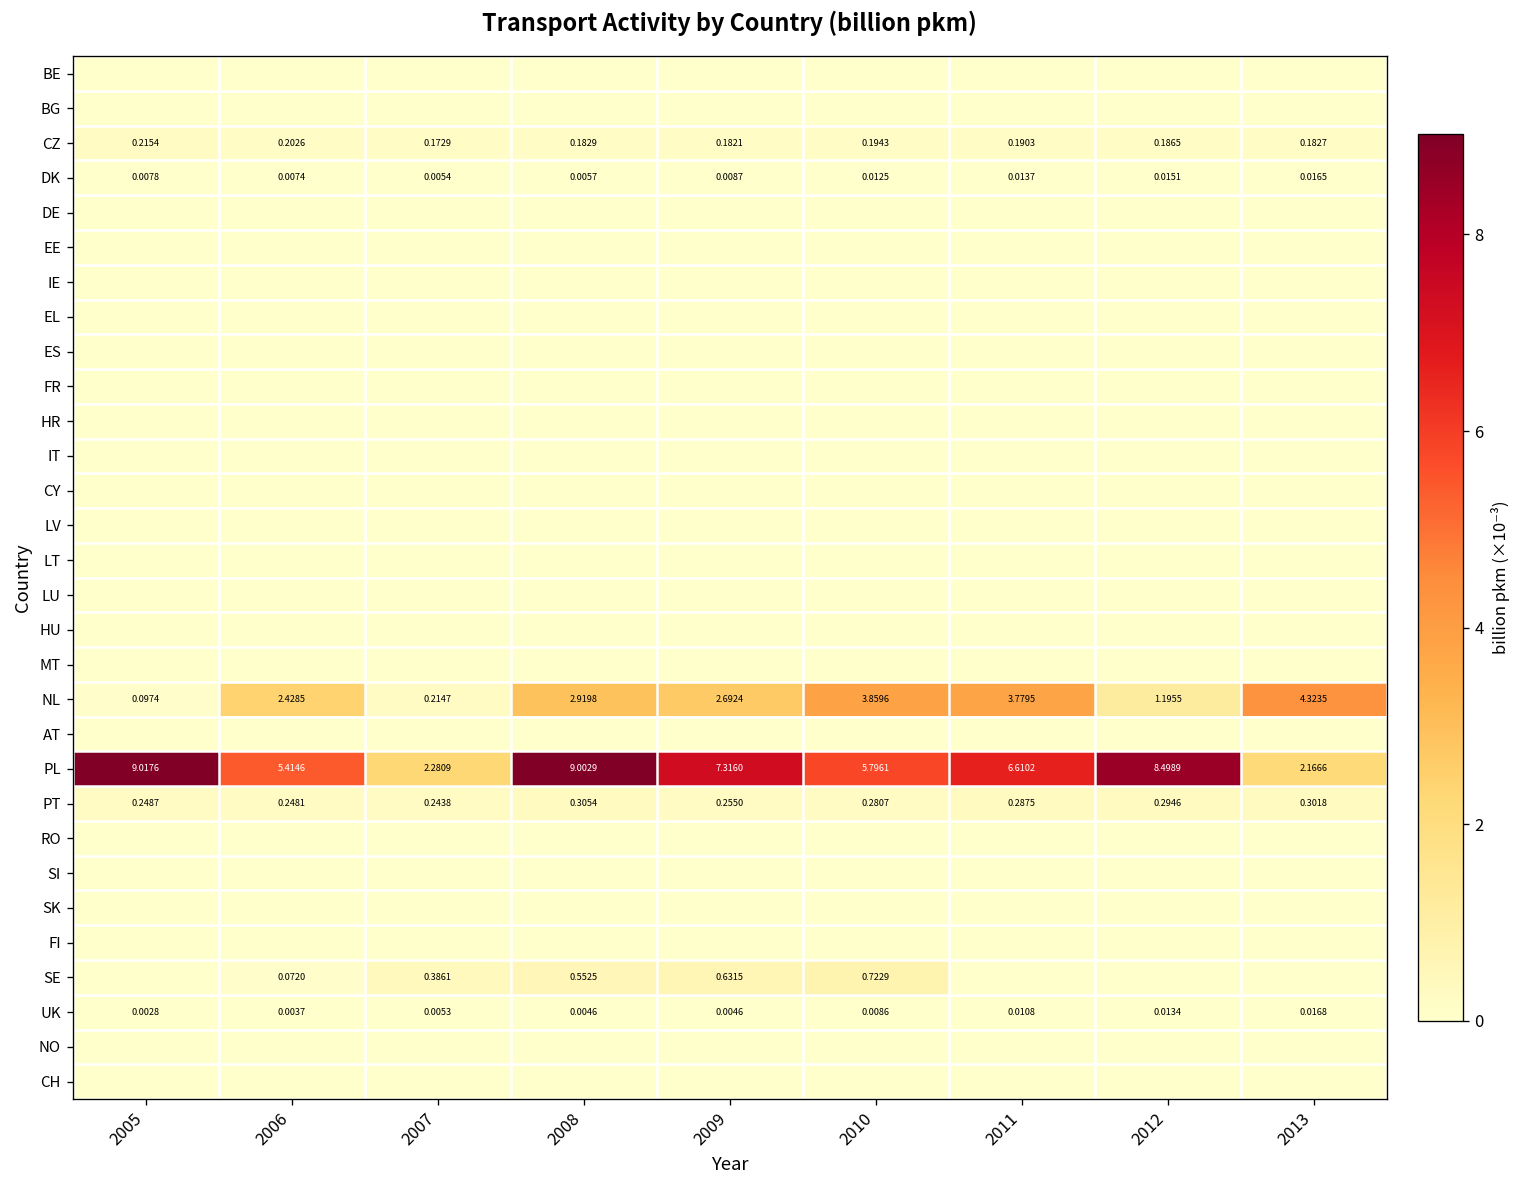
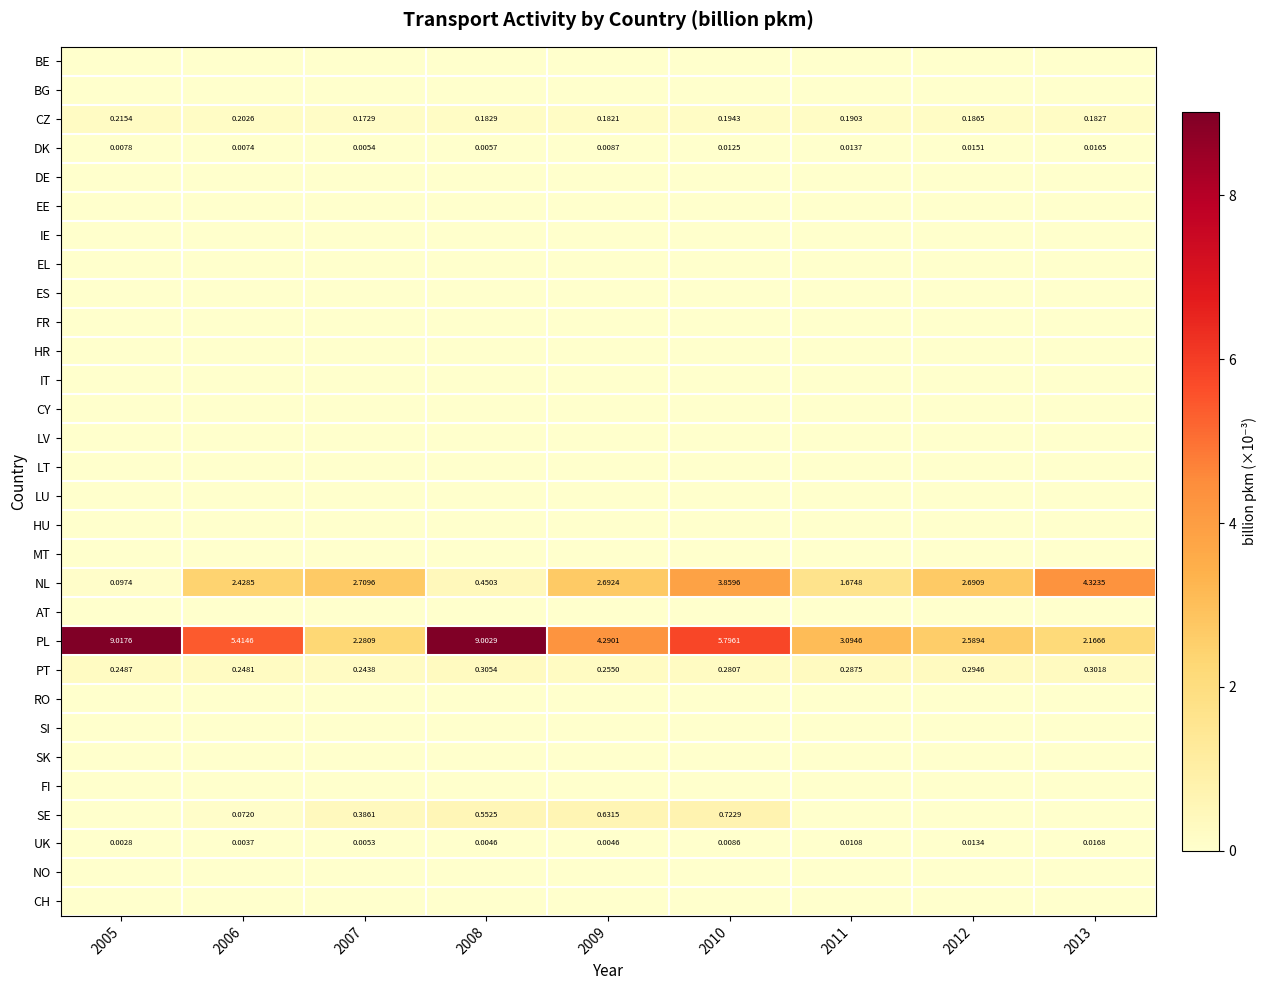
  {
    "CZ": {
      "2005": 0.2154,
      "2006": 0.2026,
      "2007": 0.1729,
      "2008": 0.1829,
      "2009": 0.1821,
      "2010": 0.1943,
      "2011": 0.1903,
      "2012": 0.1865,
      "2013": 0.1827
    },
    "DK": {
      "2005": 0.0078,
      "2006": 0.0074,
      "2007": 0.0054,
      "2008": 0.0057,
      "2009": 0.0087,
      "2010": 0.0125,
      "2011": 0.0137,
      "2012": 0.0151,
      "2013": 0.0165
    },
    "NL": {
      "2005": 0.0974,
      "2006": 2.4285,
-     "2007": 0.2147,
-     "2008": 2.9198,
+     "2007": 2.7096,
+     "2008": 0.4503,
      "2009": 2.6924,
      "2010": 3.8596,
-     "2011": 3.7795,
-     "2012": 1.1955,
+     "2011": 1.6748,
+     "2012": 2.6909,
      "2013": 4.3235
    },
    "PL": {
      "2005": 9.0176,
      "2006": 5.4146,
      "2007": 2.2809,
      "2008": 9.0029,
-     "2009": 7.3160,
+     "2009": 4.2901,
      "2010": 5.7961,
-     "2011": 6.6102,
-     "2012": 8.4989,
+     "2011": 3.0946,
+     "2012": 2.5894,
      "2013": 2.1666
    },
    "PT": {
      "2005": 0.2487,
      "2006": 0.2481,
      "2007": 0.2438,
      "2008": 0.3054,
      "2009": 0.2550,
      "2010": 0.2807,
      "2011": 0.2875,
      "2012": 0.2946,
      "2013": 0.3018
    },
    "SE": {
      "2006": 0.0720,
      "2007": 0.3861,
      "2008": 0.5525,
      "2009": 0.6315,
      "2010": 0.7229
    },
    "UK": {
      "2005": 0.0028,
      "2006": 0.0037,
      "2007": 0.0053,
      "2008": 0.0046,
      "2009": 0.0046,
      "2010": 0.0086,
      "2011": 0.0108,
      "2012": 0.0134,
      "2013": 0.0168
    }
  }
